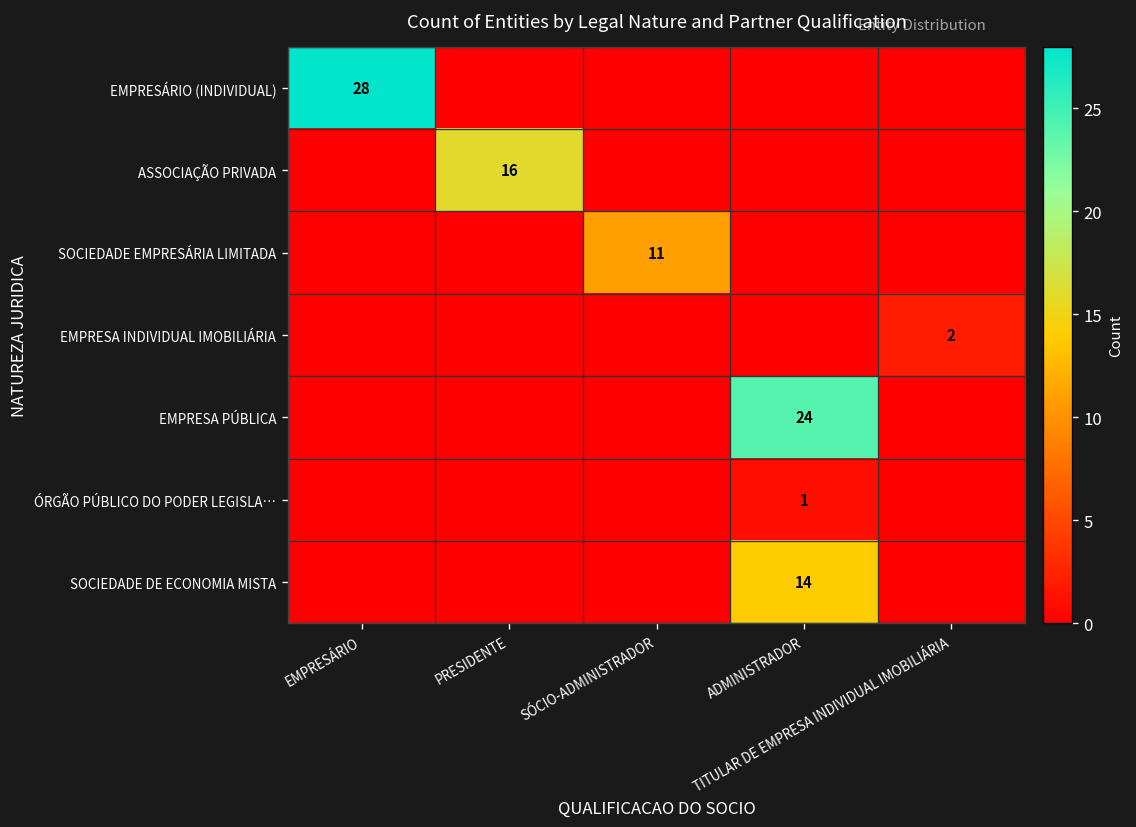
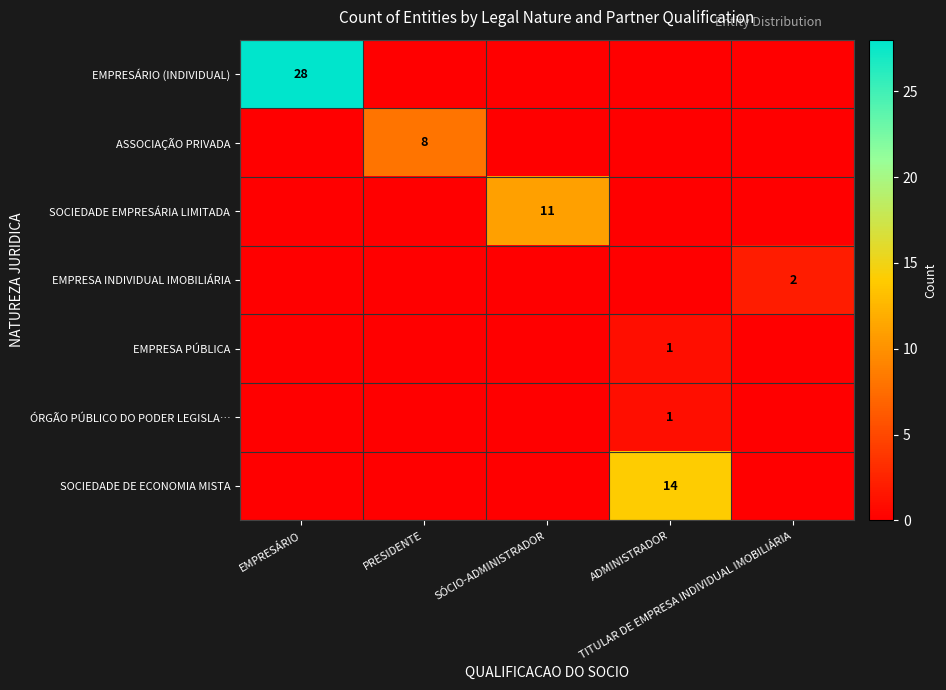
  {
    "EMPRESÁRIO (INDIVIDUAL)": {
      "EMPRESÁRIO": 28
    },
    "ASSOCIAÇÃO PRIVADA": {
-     "PRESIDENTE": 16
+     "PRESIDENTE": 8
    },
    "SOCIEDADE EMPRESÁRIA LIMITADA": {
      "SÓCIO-ADMINISTRADOR": 11
    },
    "EMPRESA INDIVIDUAL IMOBILIÁRIA": {
      "TITULAR DE EMPRESA INDIVIDUAL IMOBILIÁRIA": 2
    },
    "EMPRESA PÚBLICA": {
-     "ADMINISTRADOR": 24
+     "ADMINISTRADOR": 1
    },
    "ÓRGÃO PÚBLICO DO PODER LEGISLA…": {
      "ADMINISTRADOR": 1
    },
    "SOCIEDADE DE ECONOMIA MISTA": {
      "ADMINISTRADOR": 14
    }
  }
